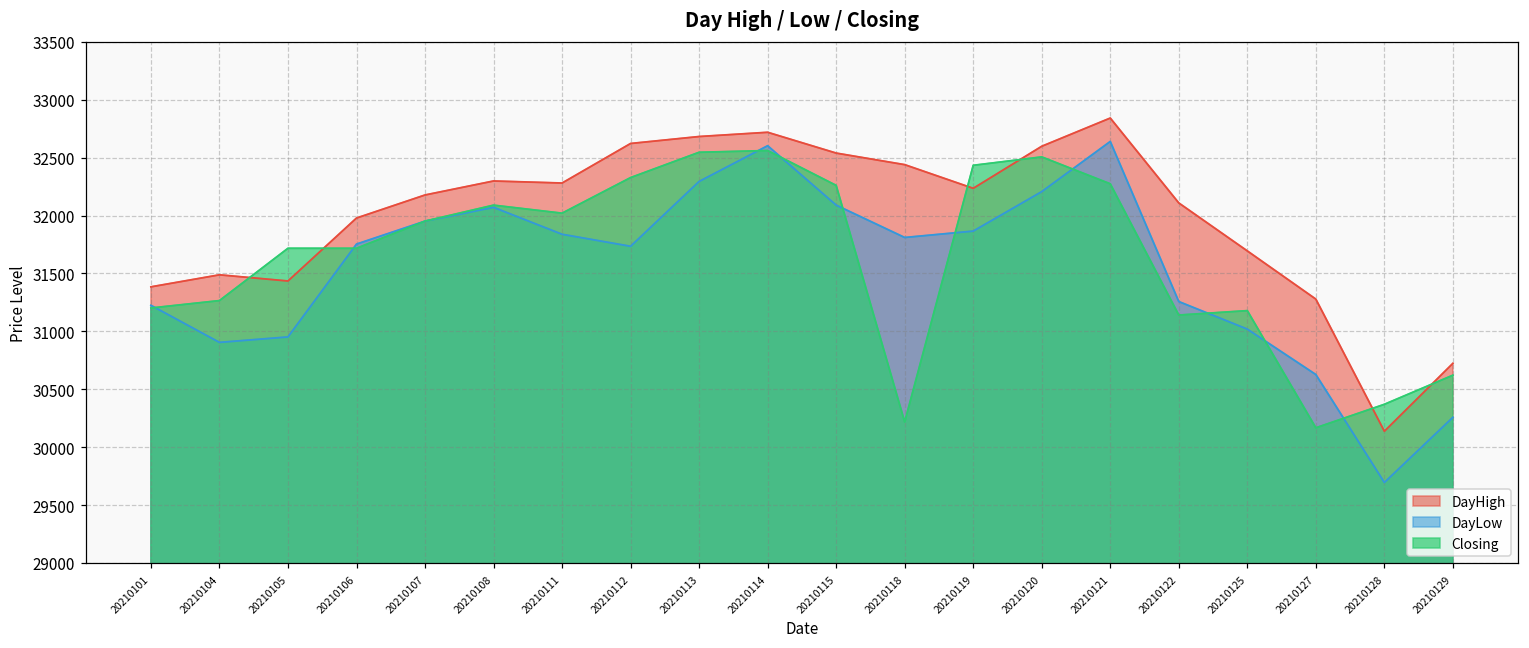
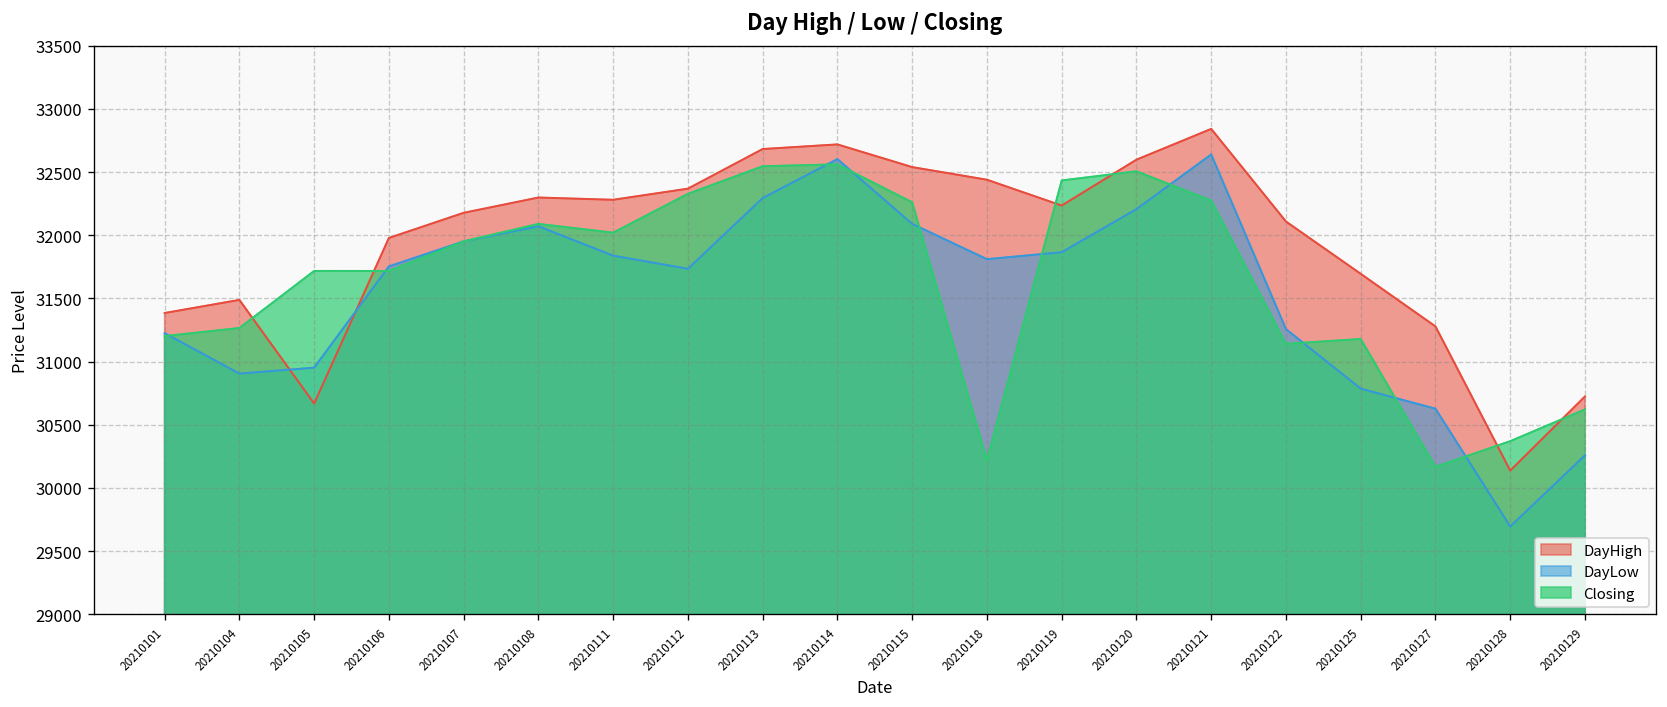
  {
    "DayHigh": {
      "20210101": 31380,
      "20210104": 31490,
-     "20210105": 31430,
+     "20210105": 30670,
      "20210106": 31980,
      "20210107": 32180,
      "20210108": 32300,
      "20210111": 32280,
-     "20210112": 32620,
+     "20210112": 32370,
      "20210113": 32680,
      "20210114": 32720,
      "20210115": 32540,
      "20210118": 32440,
      "20210119": 32230,
      "20210120": 32600,
      "20210121": 32840,
      "20210122": 32110,
      "20210125": 31690,
      "20210127": 31280,
      "20210128": 30140,
      "20210129": 30720
    },
    "DayLow": {
      "20210104": 30900,
      "20210105": 30950,
      "20210106": 31750,
      "20210111": 31840,
      "20210112": 31730,
      "20210113": 32290,
      "20210114": 32600,
      "20210115": 32090,
      "20210118": 31810,
      "20210119": 31870,
      "20210120": 32210,
      "20210121": 32640,
      "20210122": 31260,
-     "20210125": 31020,
+     "20210125": 30790,
      "20210127": 30630,
      "20210128": 29690,
      "20210129": 30260
    },
    "Closing": {
      "20210104": 31270,
      "20210105": 31720,
      "20210106": 31720,
      "20210111": 32020,
      "20210112": 32330,
      "20210113": 32550,
      "20210114": 32560,
      "20210115": 32260,
      "20210118": 30220,
      "20210119": 32430,
      "20210120": 32510,
      "20210121": 32270,
      "20210122": 31140,
      "20210125": 31180,
      "20210127": 30170,
      "20210128": 30370,
      "20210129": 30620
    }
  }
